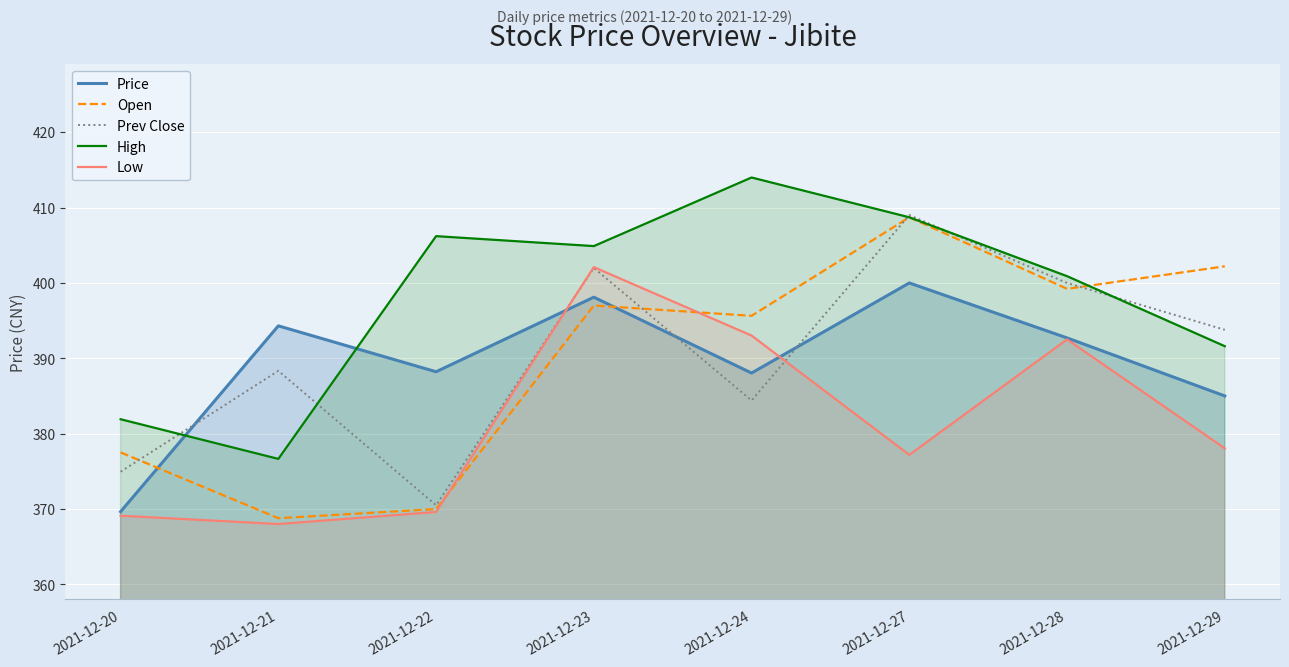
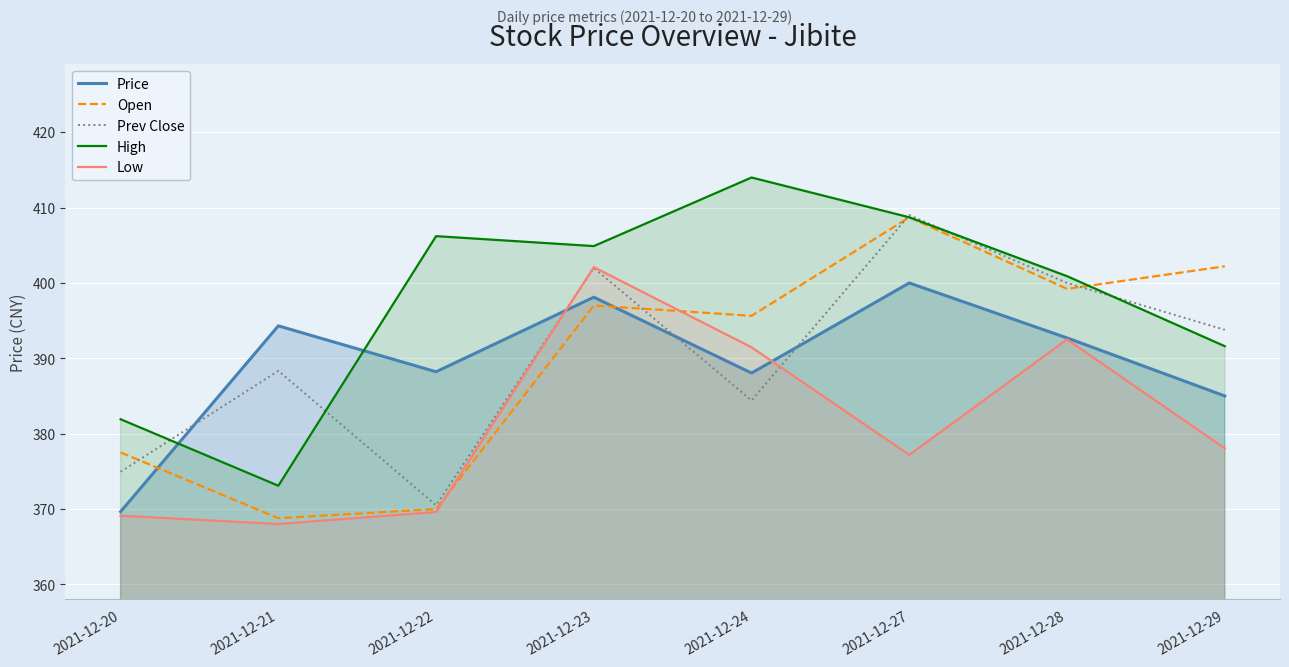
  {
    "Price": {
      "2021-12-20": 370,
      "2021-12-21": 394,
      "2021-12-22": 388,
      "2021-12-23": 398,
      "2021-12-24": 388,
      "2021-12-27": 400,
      "2021-12-29": 385
    },
    "Open": {
      "2021-12-20": 378,
      "2021-12-21": 369,
      "2021-12-22": 370,
      "2021-12-23": 397,
      "2021-12-24": 396,
      "2021-12-28": 399,
      "2021-12-29": 402
    },
    "Prev Close": {
      "2021-12-20": 375,
      "2021-12-21": 388,
      "2021-12-22": 371,
      "2021-12-24": 384,
      "2021-12-28": 400,
      "2021-12-29": 394
    },
    "High": {
      "2021-12-20": 382,
-     "2021-12-21": 377,
+     "2021-12-21": 373,
      "2021-12-22": 406,
      "2021-12-23": 405,
      "2021-12-24": 414,
      "2021-12-28": 401,
      "2021-12-29": 392
    },
    "Low": {
      "2021-12-20": 369,
      "2021-12-21": 368,
      "2021-12-22": 370,
-     "2021-12-24": 393,
+     "2021-12-24": 391,
      "2021-12-27": 377,
      "2021-12-29": 378
    }
  }
